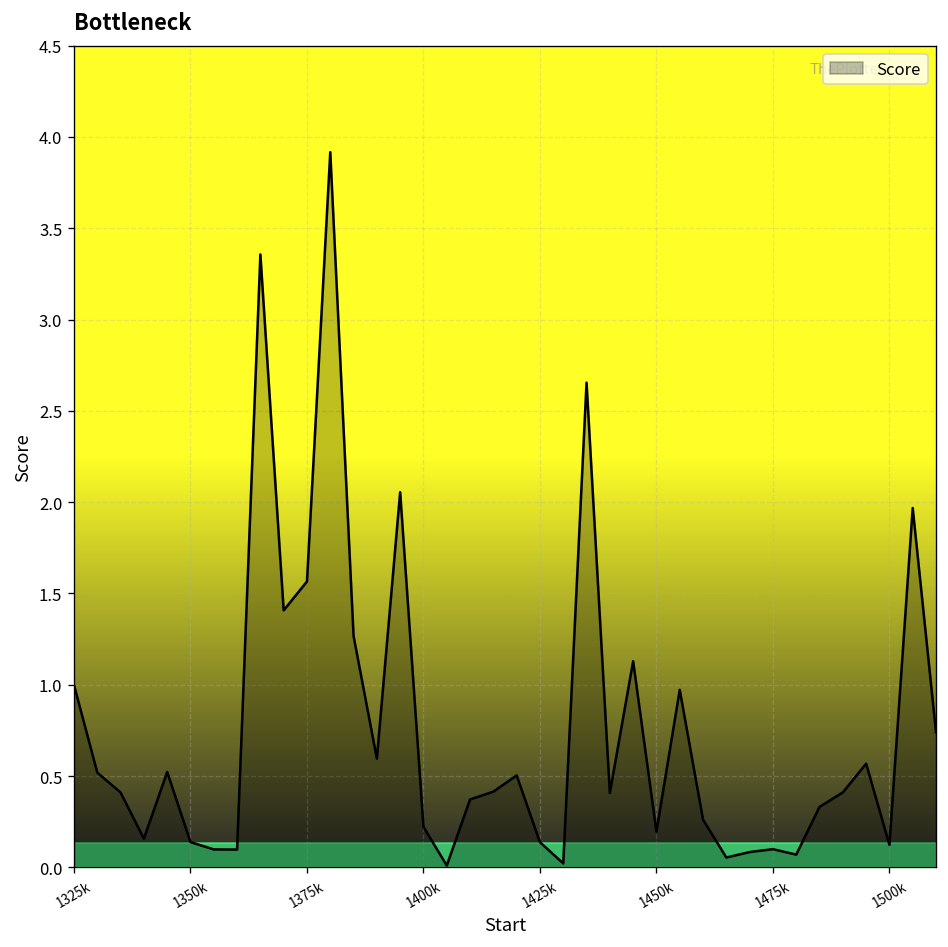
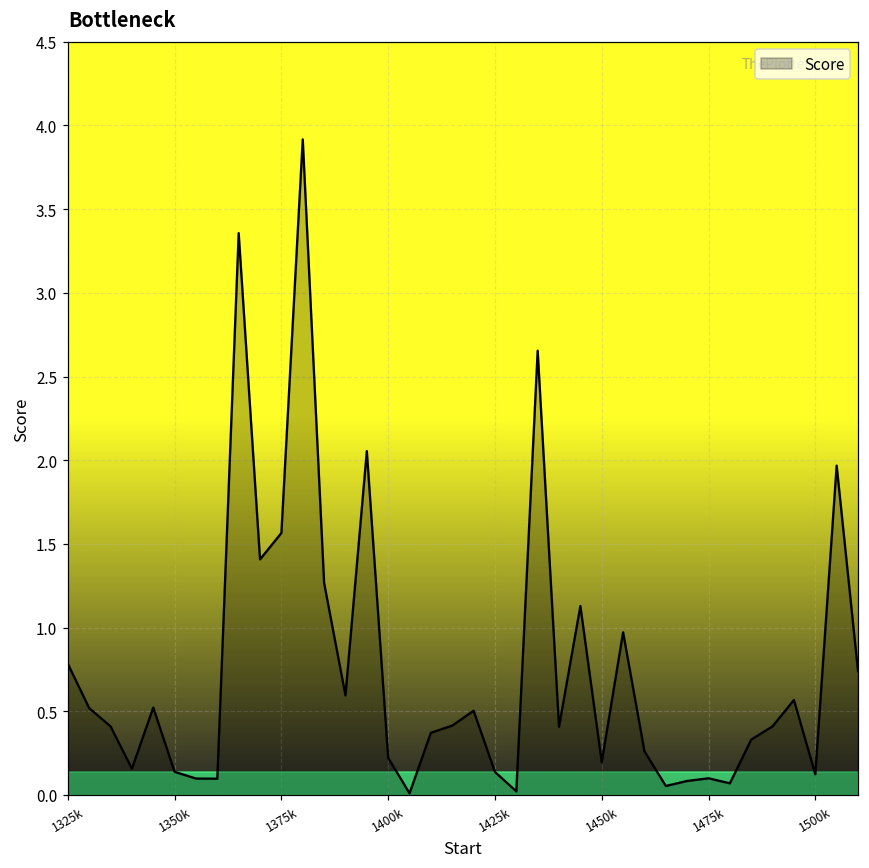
  {
-   "1325k": 1.00,
+   "1325k": 0.78,
    "1350k": 0.14,
    "1375k": 1.57,
    "1400k": 0.22,
    "1425k": 0.14,
    "1450k": 0.20
  }
